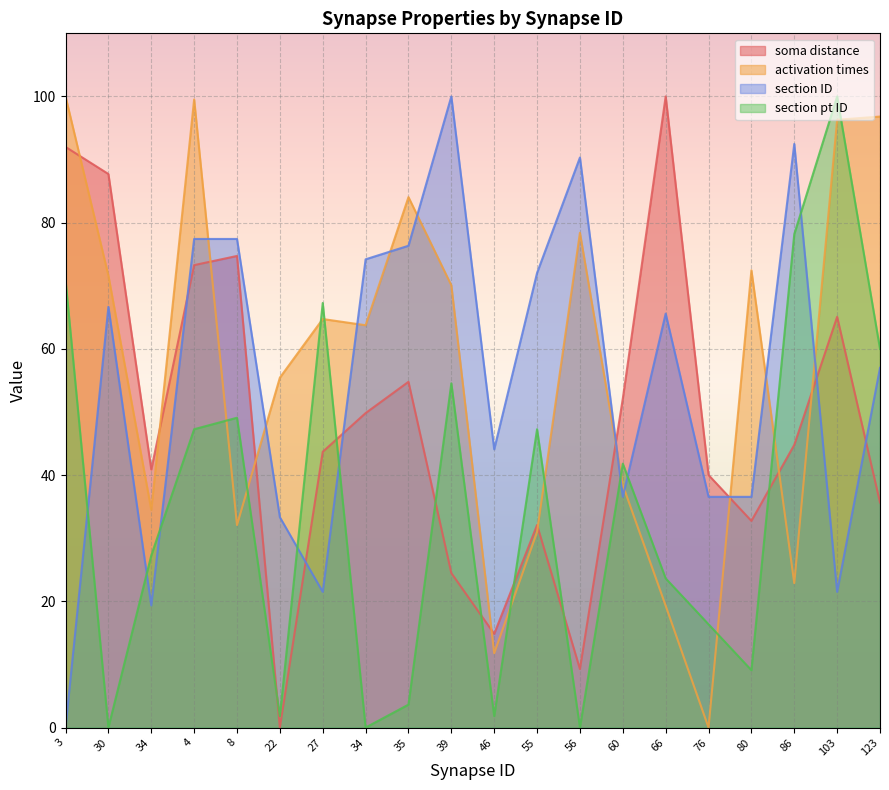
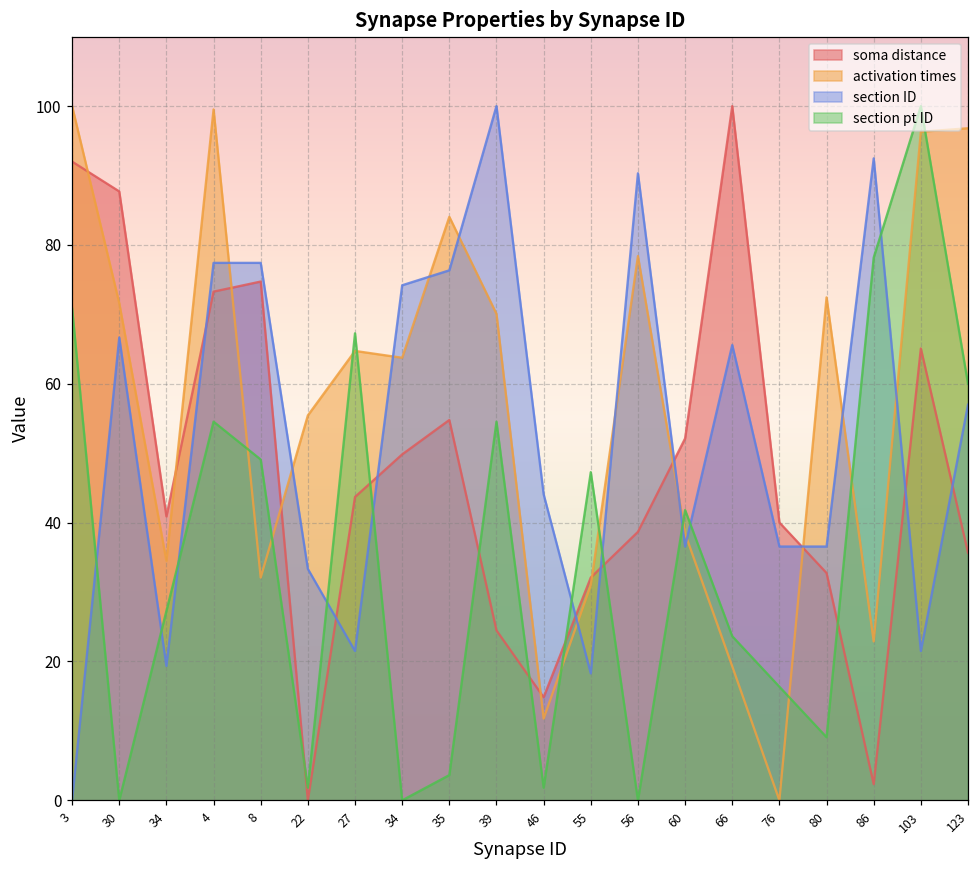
  {
    "soma distance": {
      "3": 92,
      "30": 88,
      "4": 73,
      "8": 75,
      "22": 0,
      "27": 44,
      "35": 55,
      "39": 24,
      "46": 15,
      "55": 32,
-     "56": 9,
+     "56": 39,
      "60": 52,
      "66": 100,
      "76": 40,
      "80": 33,
-     "86": 45,
+     "86": 2,
      "103": 65,
      "123": 36
    },
    "activation times": {
      "3": 100,
      "30": 72,
      "4": 100,
      "8": 32,
      "22": 55,
      "27": 65,
      "35": 84,
      "39": 70,
      "46": 12,
      "55": 31,
      "56": 78,
      "60": 38,
      "66": 19,
      "76": 0,
      "80": 72,
      "86": 23,
      "123": 97
    },
    "section ID": {
      "3": 0,
      "30": 67,
      "4": 77,
      "8": 77,
      "22": 33,
      "27": 22,
      "35": 76,
      "39": 100,
      "46": 44,
-     "55": 72,
+     "55": 18,
      "56": 90,
      "60": 37,
      "66": 66,
      "76": 37,
      "80": 37,
      "86": 92,
      "103": 22,
      "123": 57
    },
    "section pt ID": {
      "3": 71,
      "30": 0,
-     "4": 47,
+     "4": 55,
      "8": 49,
      "22": 2,
      "27": 67,
      "35": 4,
      "39": 55,
      "46": 2,
      "55": 47,
      "56": 0,
      "60": 42,
      "66": 24,
      "76": 16,
      "80": 9,
      "86": 78,
      "123": 60
    }
  }
